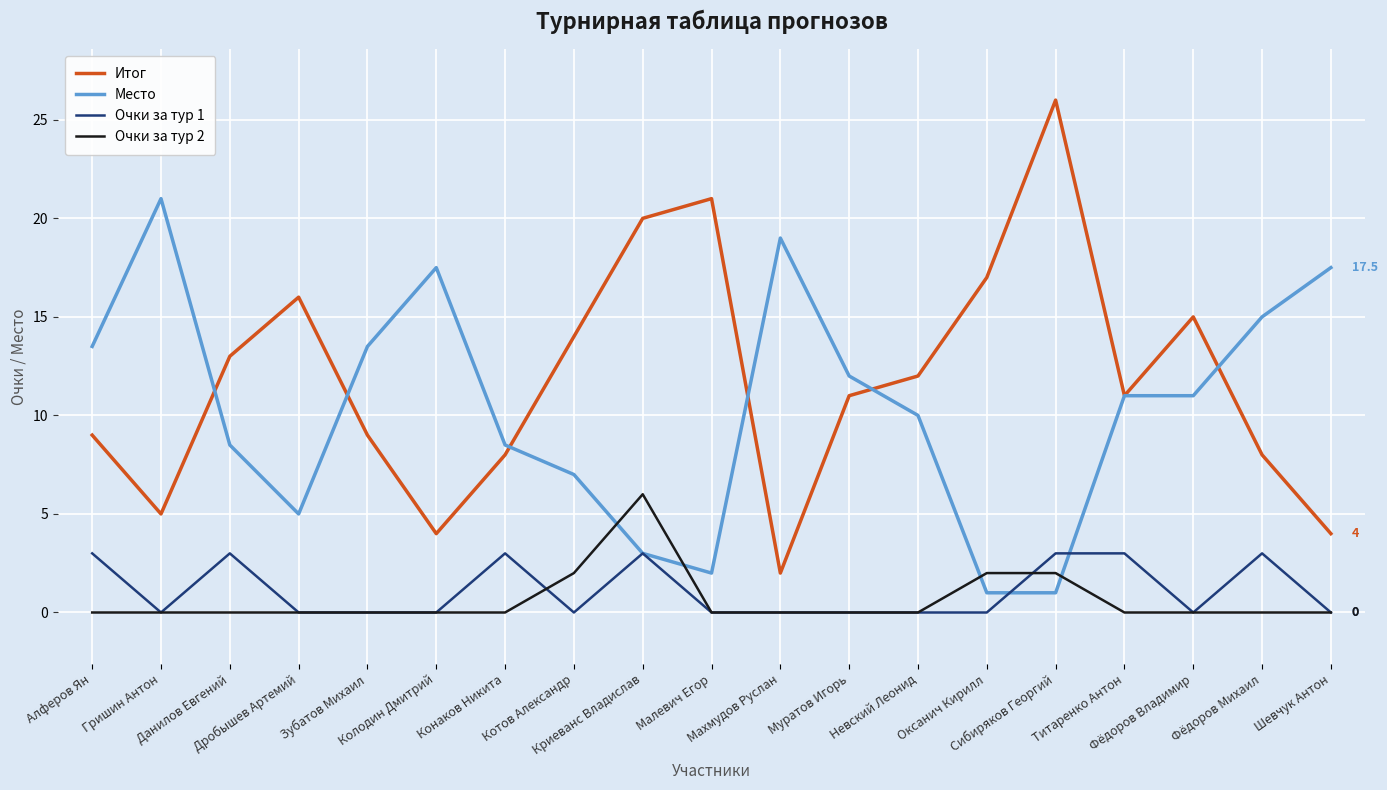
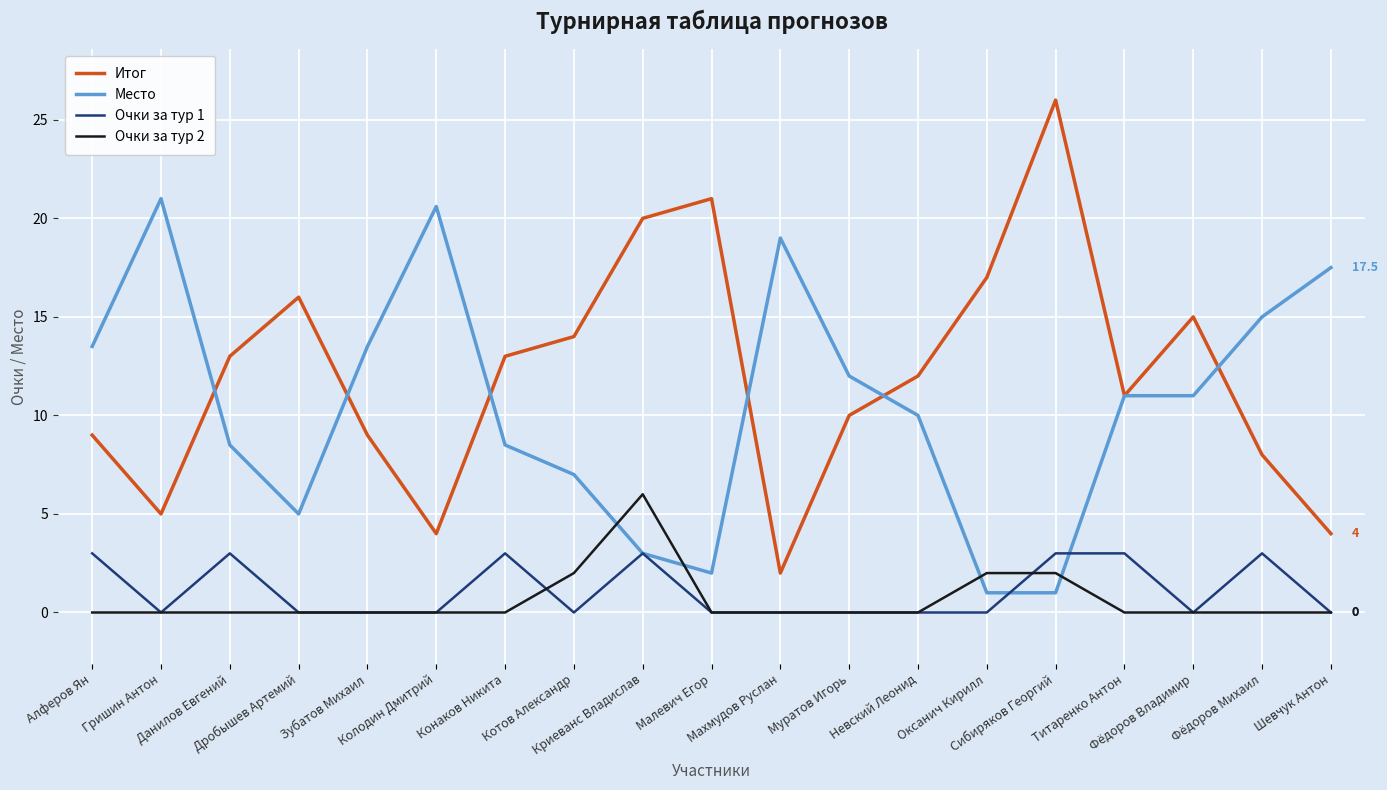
  {
    "Итог": {
      "Алферов Ян": 9,
      "Гришин Антон": 5,
      "Данилов Евгений": 13,
      "Дробышев Артемий": 16,
      "Зубатов Михаил": 9,
      "Колодин Дмитрий": 4,
-     "Конаков Никита": 8,
+     "Конаков Никита": 13,
      "Котов Александр": 14,
      "Криеванс Владислав": 20,
      "Малевич Егор": 21,
      "Махмудов Руслан": 2,
-     "Муратов Игорь": 11,
+     "Муратов Игорь": 10,
      "Невский Леонид": 12,
      "Оксанич Кирилл": 17,
      "Сибиряков Георгий": 26,
      "Фёдоров Владимир": 15,
      "Фёдоров Михаил": 8
    },
    "Место": {
      "Алферов Ян": 13.5,
      "Гришин Антон": 21.0,
      "Данилов Евгений": 8.5,
      "Дробышев Артемий": 5.0,
      "Зубатов Михаил": 13.5,
-     "Колодин Дмитрий": 17.5,
+     "Колодин Дмитрий": 20.6,
      "Конаков Никита": 8.5,
      "Котов Александр": 7.0,
      "Малевич Егор": 2.0,
      "Махмудов Руслан": 19.0,
      "Муратов Игорь": 12.0,
      "Невский Леонид": 10.0,
      "Оксанич Кирилл": 1.0,
      "Сибиряков Георгий": 1.0,
      "Фёдоров Владимир": 11.0,
      "Фёдоров Михаил": 15.0
    },
    "Очки за тур 1": {
      "Алферов Ян": 3.0,
      "Данилов Евгений": 3.0,
      "Конаков Никита": 3.0,
      "Котов Александр": 0.0,
      "Оксанич Кирилл": 0.0,
      "Сибиряков Георгий": 3.0,
      "Титаренко Антон": 3.0,
      "Фёдоров Михаил": 3.0
    },
    "Очки за тур 2": {
      "Алферов Ян": 0.0,
      "Данилов Евгений": 0.0,
      "Конаков Никита": 0.0,
      "Котов Александр": 2.0,
      "Криеванс Владислав": 6.0,
      "Оксанич Кирилл": 2.0,
      "Сибиряков Георгий": 2.0,
      "Титаренко Антон": 0.0,
      "Фёдоров Михаил": 0.0
    }
  }
